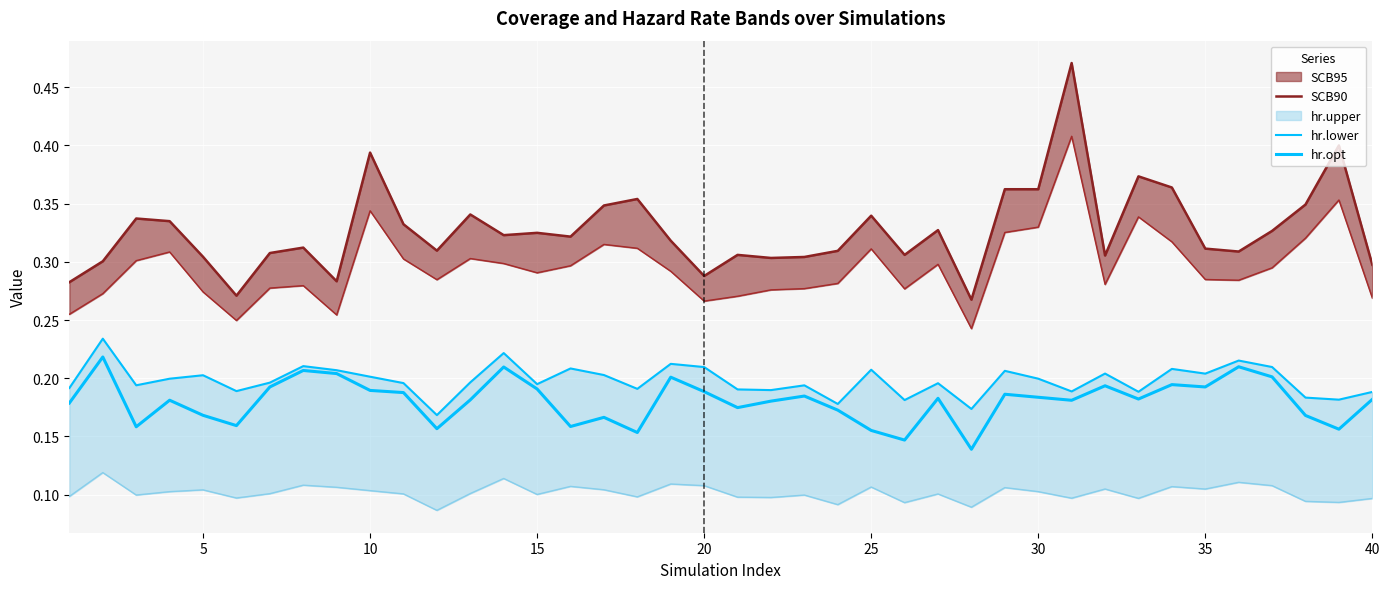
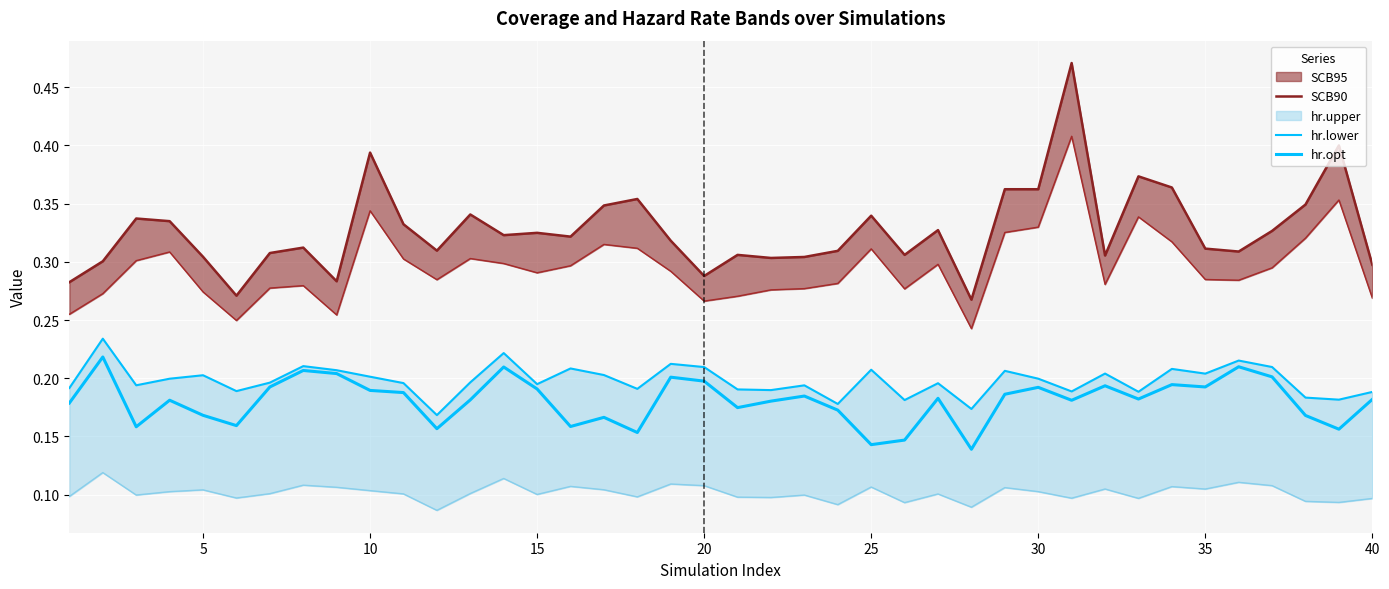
  {
    "hr.opt": {
      "5": 0.168,
      "10": 0.190,
      "15": 0.191,
-     "20": 0.188,
-     "25": 0.155,
-     "30": 0.184,
+     "20": 0.197,
+     "25": 0.143,
+     "30": 0.192,
      "35": 0.192,
      "40": 0.182
    }
  }
